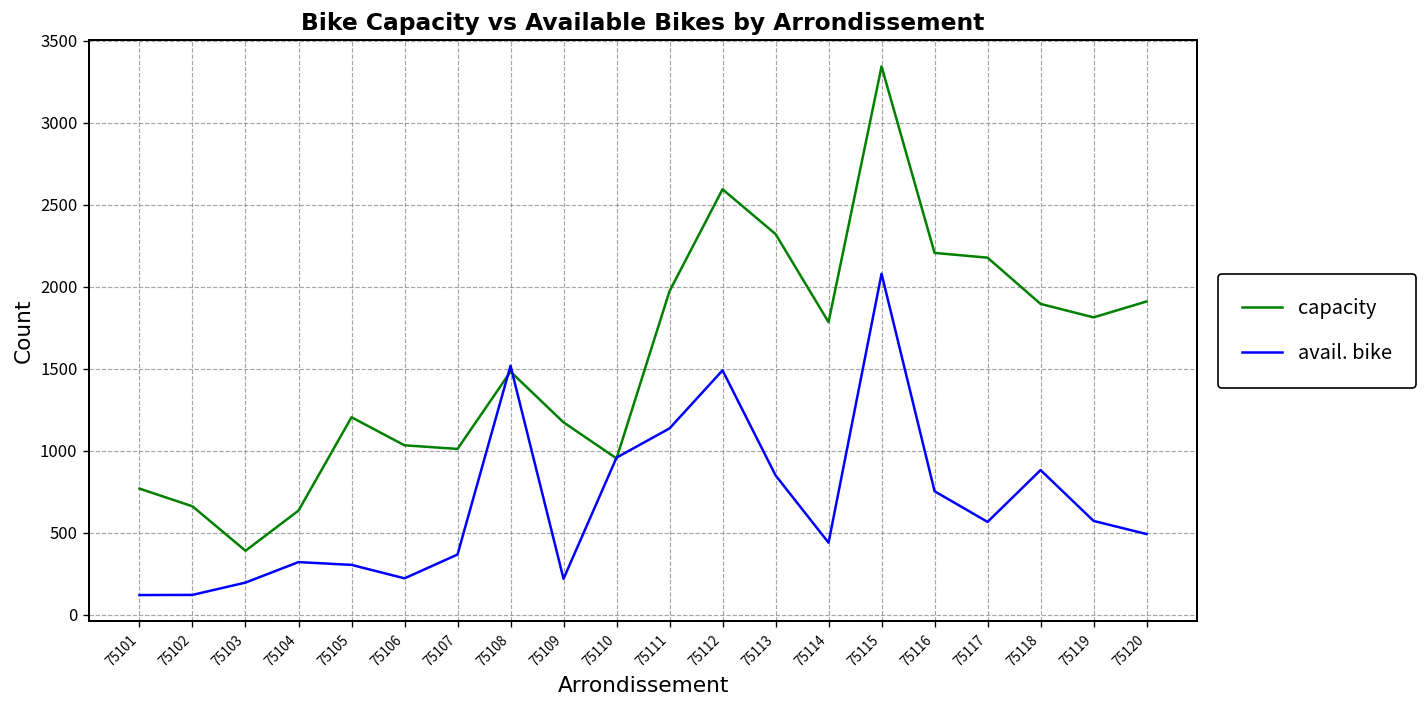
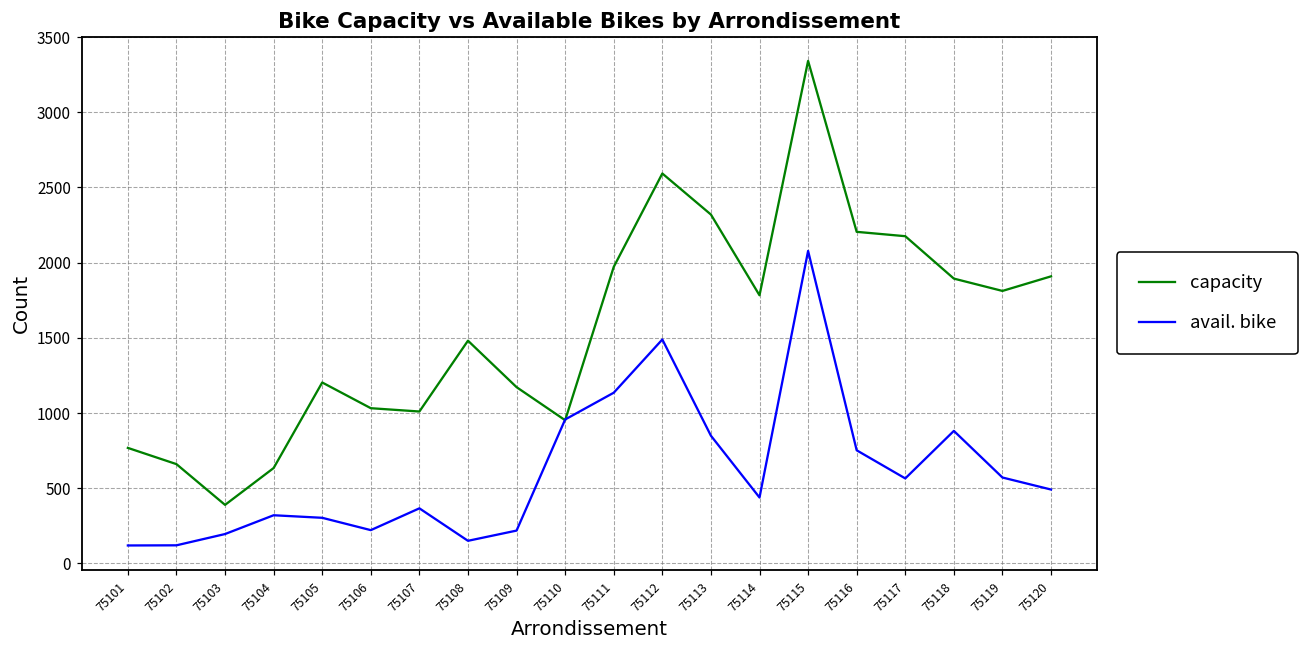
  {
    "capacity": {
      "75101": 770,
      "75102": 660,
      "75103": 390,
      "75104": 630,
      "75105": 1200,
      "75106": 1030,
      "75107": 1010,
      "75108": 1480,
      "75109": 1170,
      "75111": 1970,
      "75112": 2590,
      "75113": 2320,
      "75114": 1780,
      "75115": 3340,
      "75116": 2210,
      "75117": 2180,
      "75118": 1890,
      "75119": 1810,
      "75120": 1910
    },
    "avail. bike": {
      "75101": 120,
      "75102": 120,
      "75103": 200,
      "75104": 320,
      "75105": 300,
      "75106": 220,
      "75107": 370,
-     "75108": 1520,
+     "75108": 150,
      "75109": 220,
      "75111": 1140,
      "75112": 1490,
      "75113": 850,
      "75114": 440,
      "75115": 2080,
      "75116": 750,
      "75117": 570,
      "75118": 880,
      "75119": 570,
      "75120": 490
    }
  }
